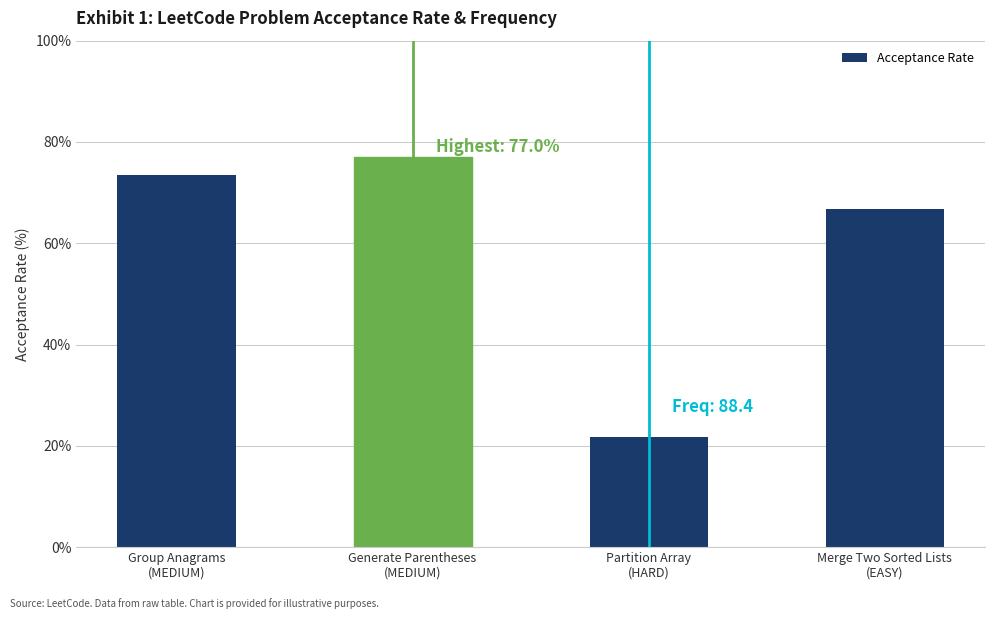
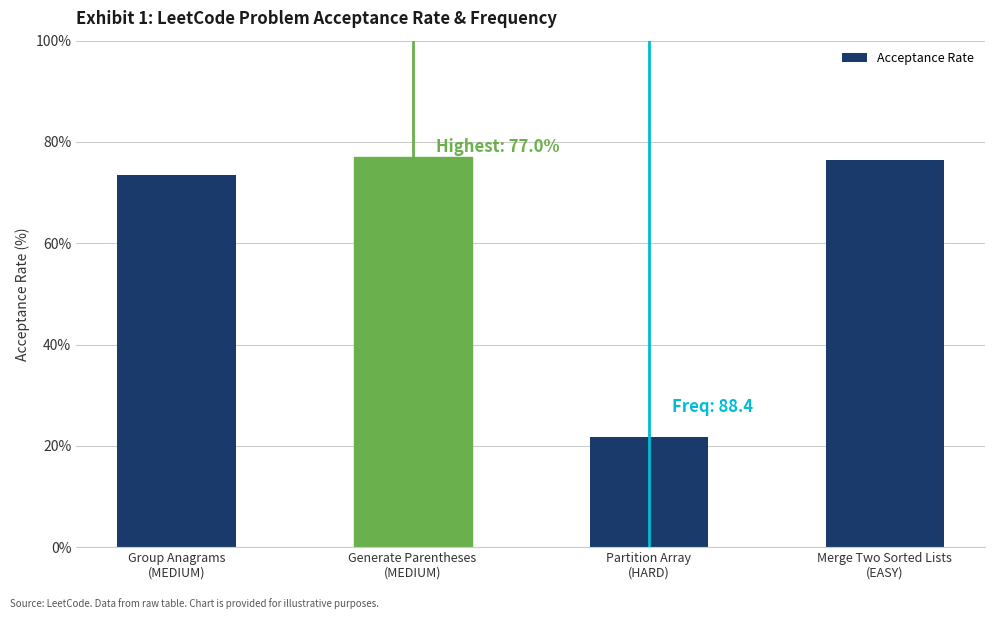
  {
    "Group Anagrams (MEDIUM)": "74%",
    "Partition Array (HARD)": "22%",
-   "Merge Two Sorted Lists (EASY)": "67%"
+   "Merge Two Sorted Lists (EASY)": "76%"
  }
